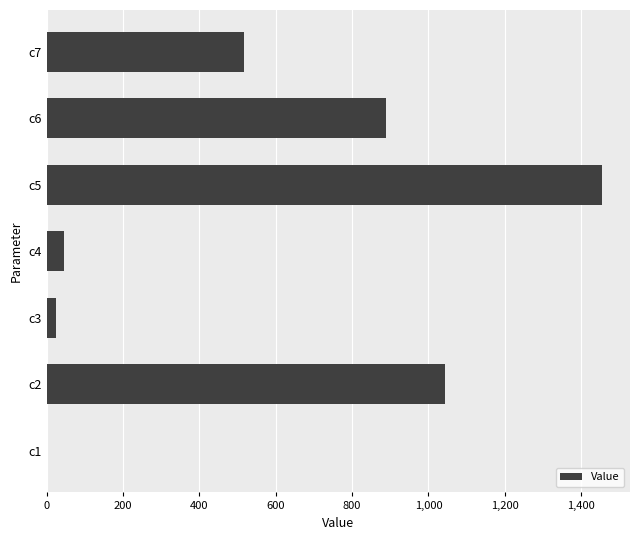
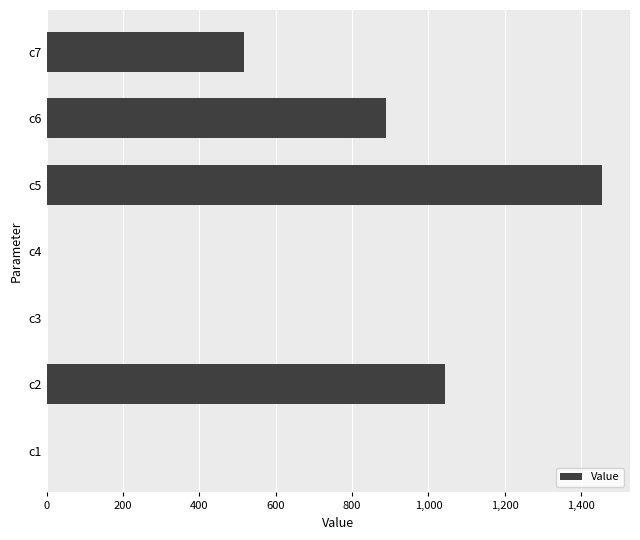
  {
    "c7": "520",
    "c6": "890",
    "c5": "1,460",
-   "c4": "40",
-   "c3": "30",
+   "c4": "0",
+   "c3": "0",
    "c2": "1,040"
  }
